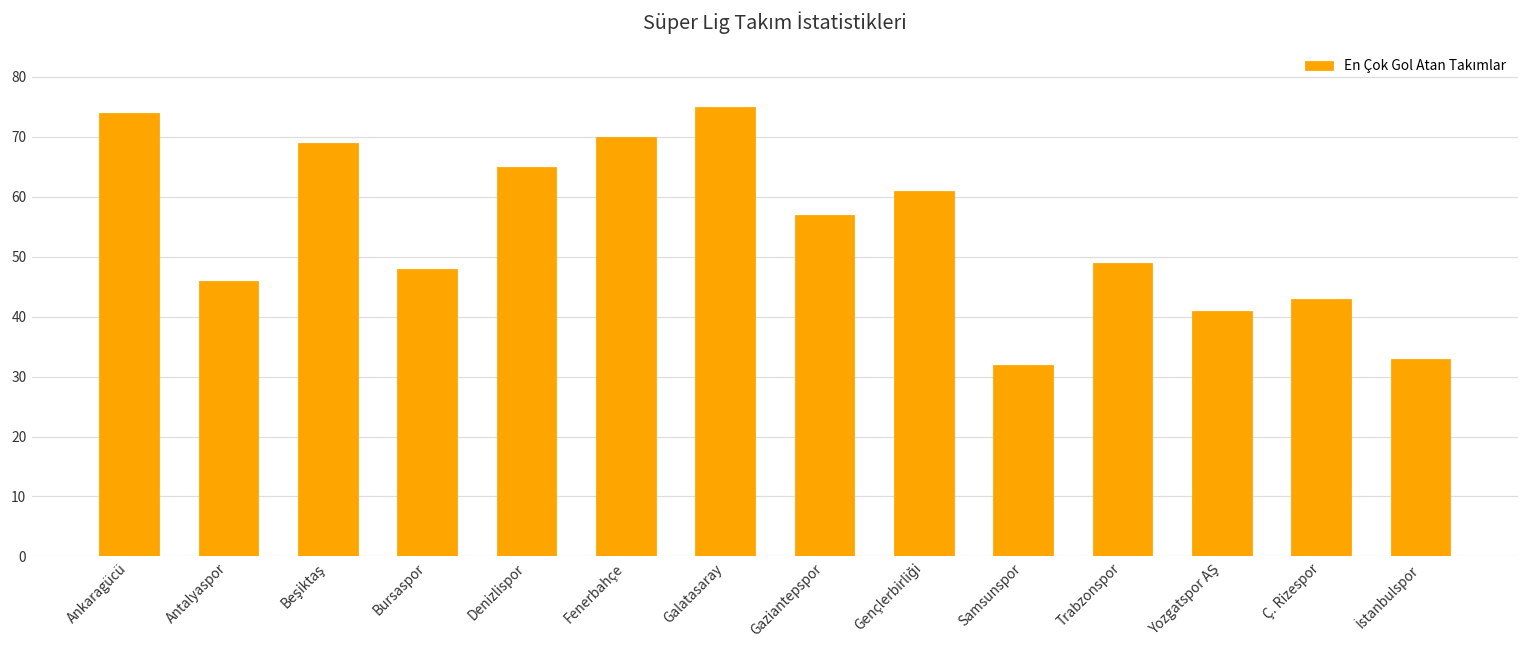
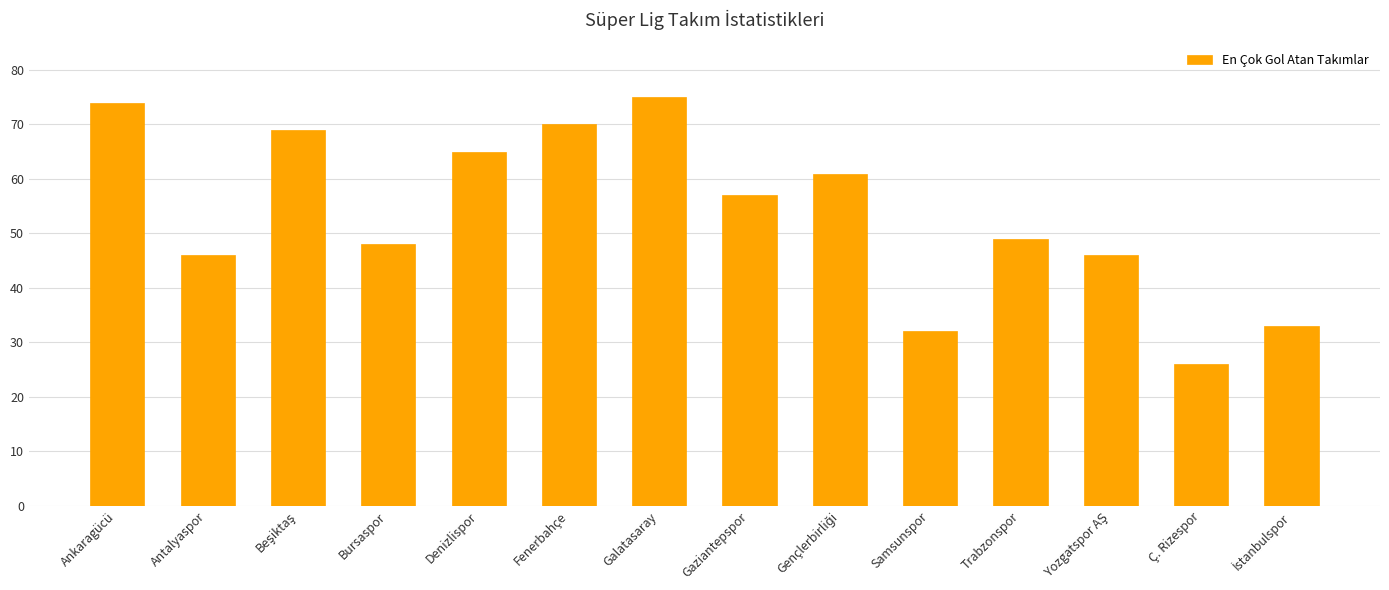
  {
    "Ankaragücü": 74,
    "Antalyaspor": 46,
    "Beşiktaş": 69,
    "Bursaspor": 48,
    "Denizlispor": 65,
    "Fenerbahçe": 70,
    "Galatasaray": 75,
    "Gaziantepspor": 57,
    "Gençlerbirliği": 61,
    "Samsunspor": 32,
    "Trabzonspor": 49,
-   "Yozgatspor AŞ": 41,
-   "Ç. Rizespor": 43,
+   "Yozgatspor AŞ": 46,
+   "Ç. Rizespor": 26,
    "İstanbulspor": 33
  }
